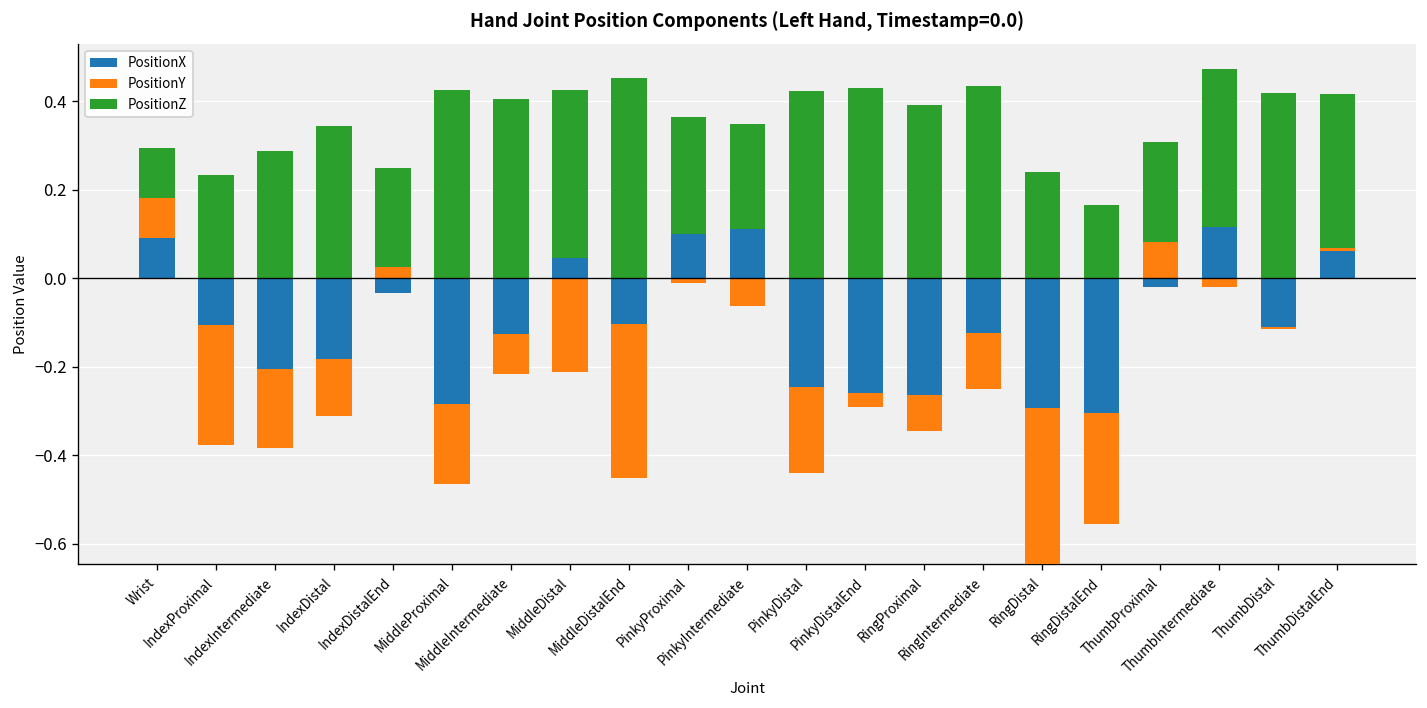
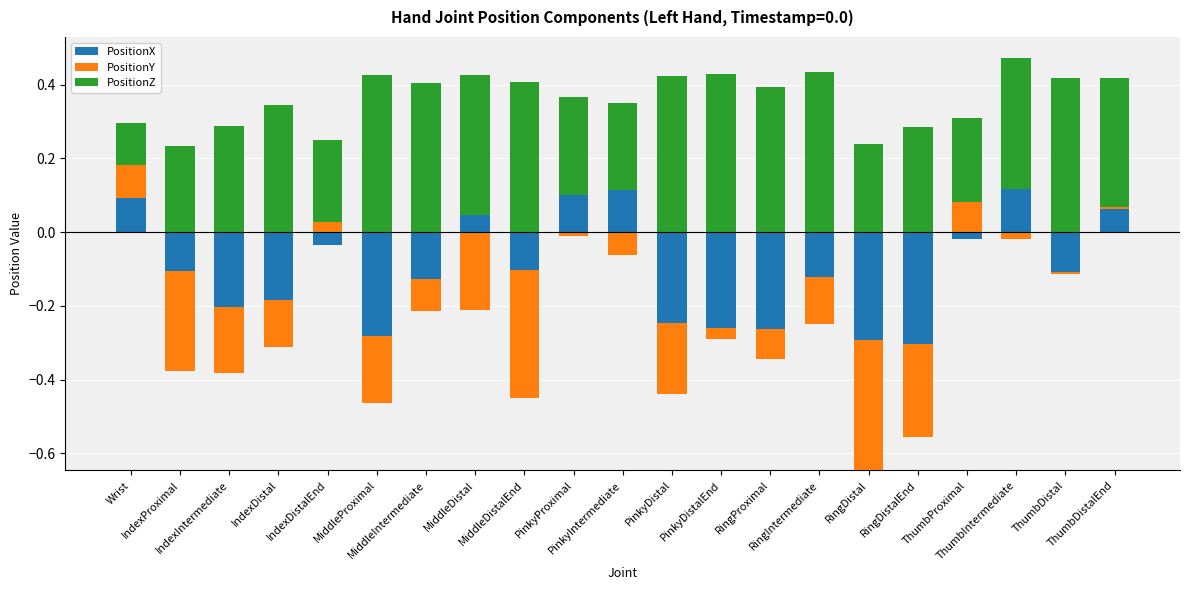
  {
    "PositionZ": {
      "Wrist": 0.11,
      "IndexProximal": 0.23,
      "IndexIntermediate": 0.29,
      "IndexDistal": 0.34,
      "IndexDistalEnd": 0.22,
      "MiddleProximal": 0.43,
      "MiddleIntermediate": 0.40,
      "MiddleDistal": 0.38,
-     "MiddleDistalEnd": 0.45,
+     "MiddleDistalEnd": 0.41,
      "PinkyProximal": 0.26,
      "PinkyIntermediate": 0.24,
      "PinkyDistal": 0.42,
      "PinkyDistalEnd": 0.43,
      "RingProximal": 0.39,
      "RingIntermediate": 0.43,
      "RingDistal": 0.24,
-     "RingDistalEnd": 0.17,
+     "RingDistalEnd": 0.28,
      "ThumbProximal": 0.23,
      "ThumbIntermediate": 0.36,
      "ThumbDistal": 0.42,
      "ThumbDistalEnd": 0.35
    }
  }
